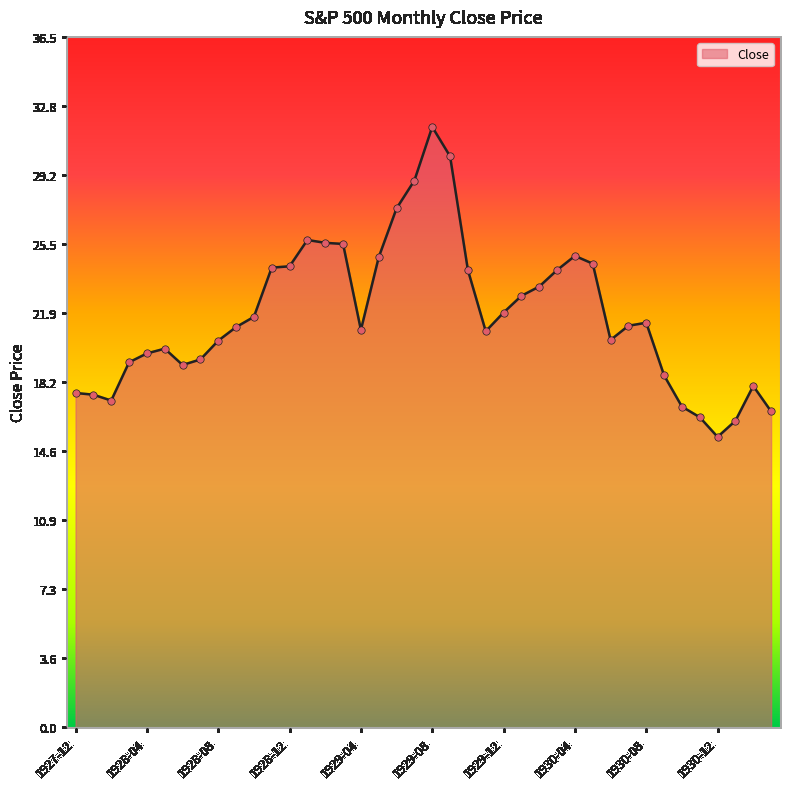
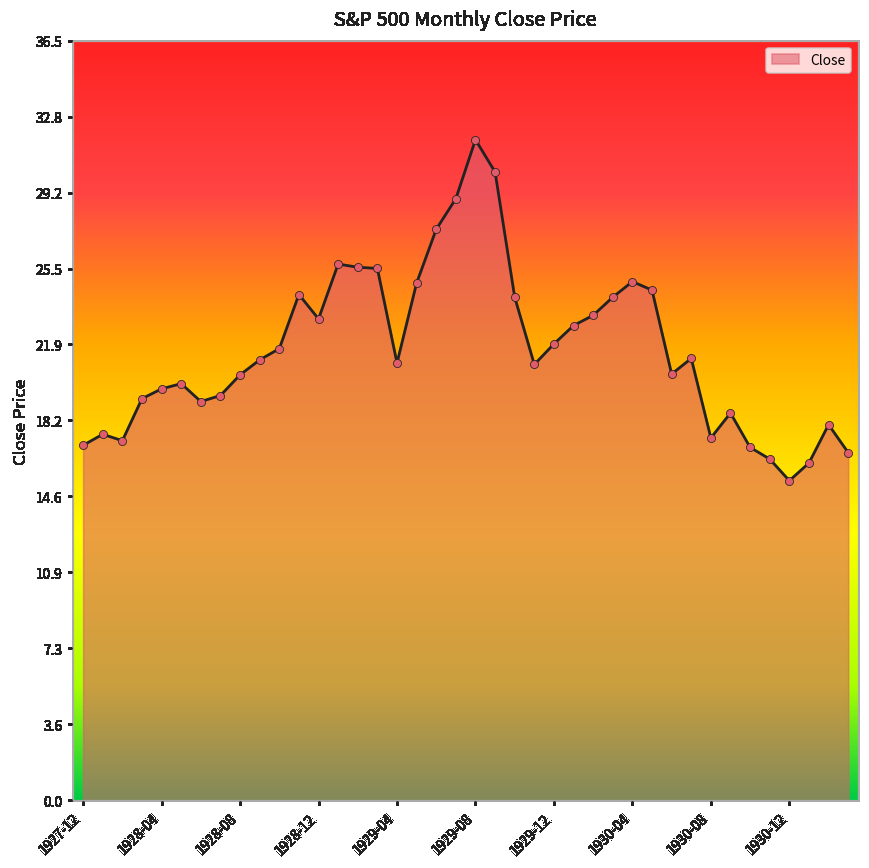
  {
-   "1927-12": 17.7,
+   "1927-12": 17.0,
    "1928-04": 19.8,
    "1928-08": 20.4,
-   "1928-12": 24.4,
+   "1928-12": 23.1,
    "1929-04": 21.0,
    "1929-08": 31.7,
    "1929-12": 21.9,
    "1930-04": 24.9,
-   "1930-08": 21.4,
+   "1930-08": 17.4,
    "1930-12": 15.3
  }
